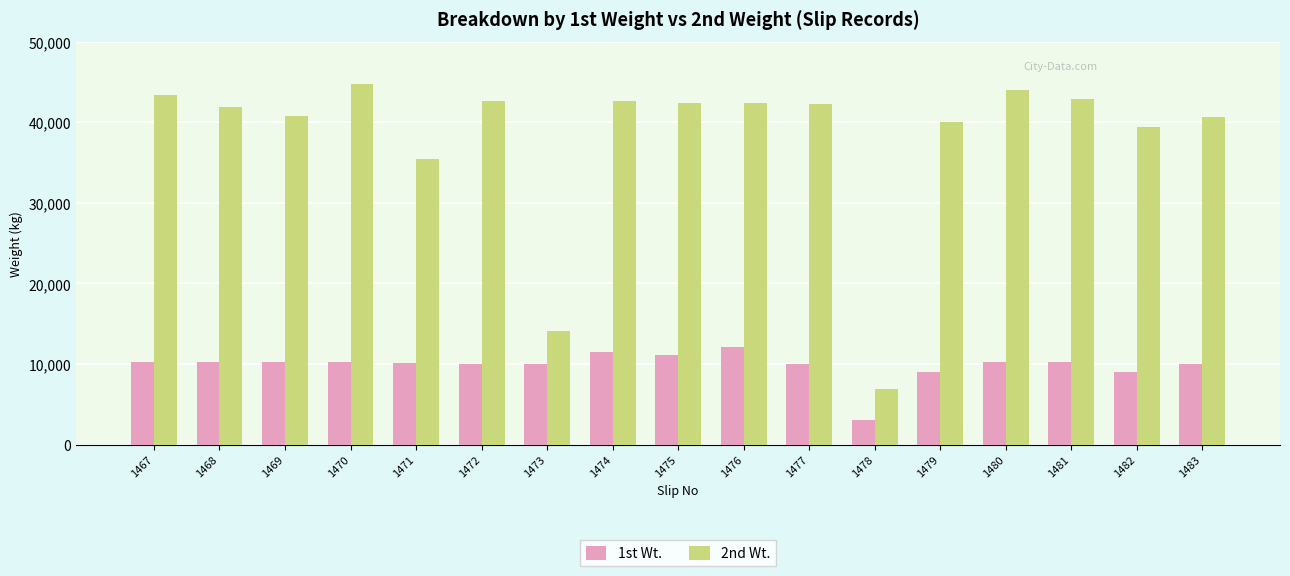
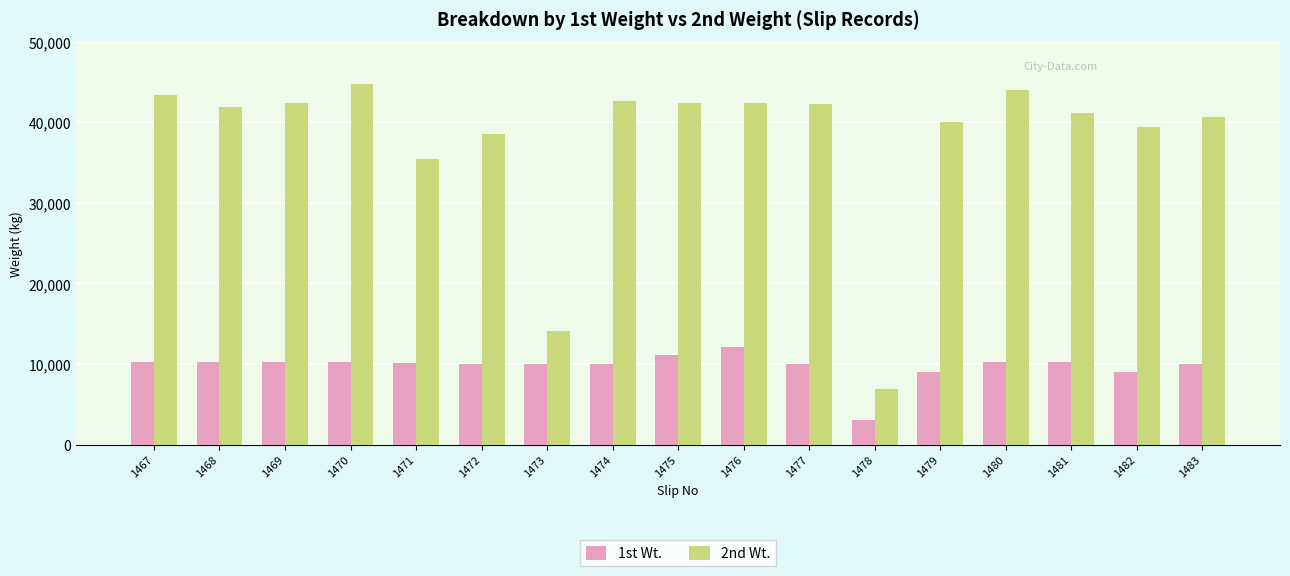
  {
    "1st Wt.": {
      "1467": "10,000",
      "1468": "10,000",
      "1469": "10,000",
      "1470": "10,000",
      "1471": "10,000",
      "1472": "10,000",
      "1473": "10,000",
-     "1474": "11,000",
+     "1474": "10,000",
      "1475": "11,000",
      "1476": "12,000",
      "1477": "10,000",
      "1478": "3,000",
      "1479": "9,000",
      "1480": "10,000",
      "1481": "10,000",
      "1482": "9,000",
      "1483": "10,000"
    },
    "2nd Wt.": {
      "1467": "43,000",
      "1468": "42,000",
-     "1469": "41,000",
+     "1469": "42,000",
      "1470": "45,000",
      "1471": "35,000",
-     "1472": "43,000",
+     "1472": "39,000",
      "1473": "14,000",
      "1474": "43,000",
      "1475": "42,000",
      "1476": "42,000",
      "1477": "42,000",
      "1478": "7,000",
      "1479": "40,000",
      "1480": "44,000",
-     "1481": "43,000",
+     "1481": "41,000",
      "1482": "39,000",
      "1483": "41,000"
    }
  }
